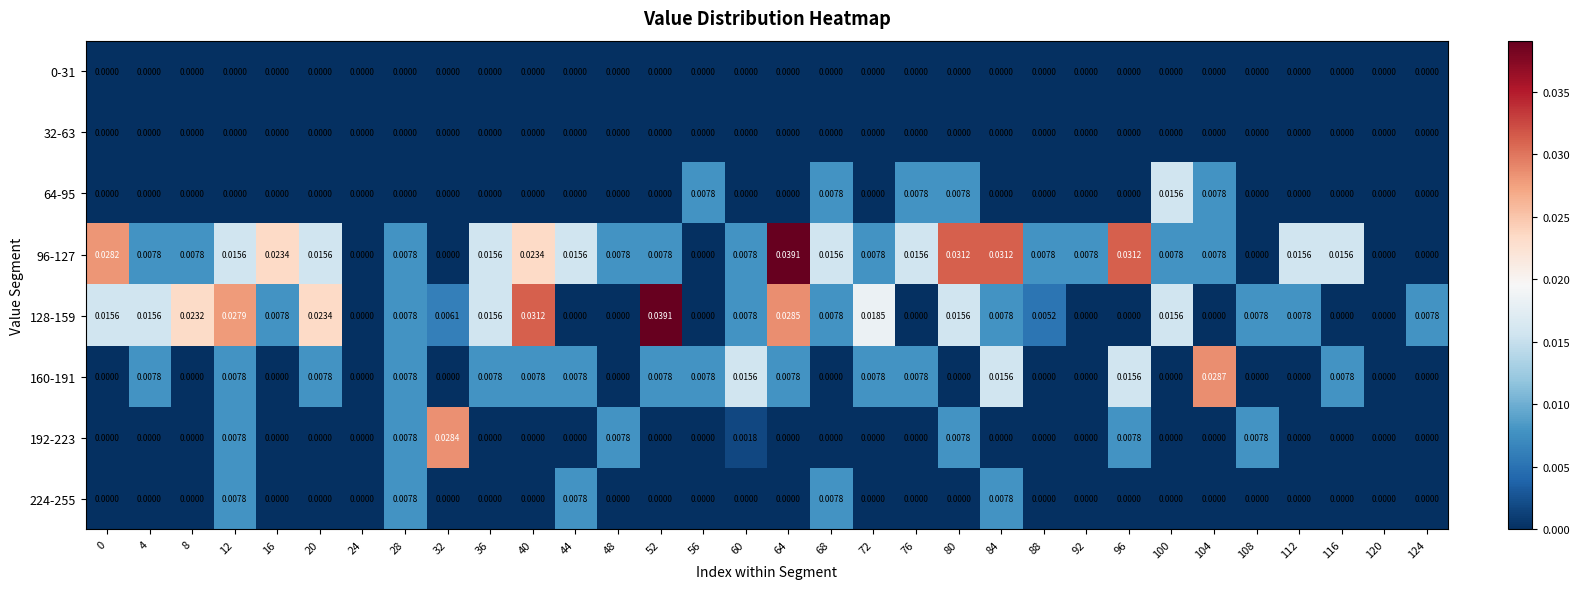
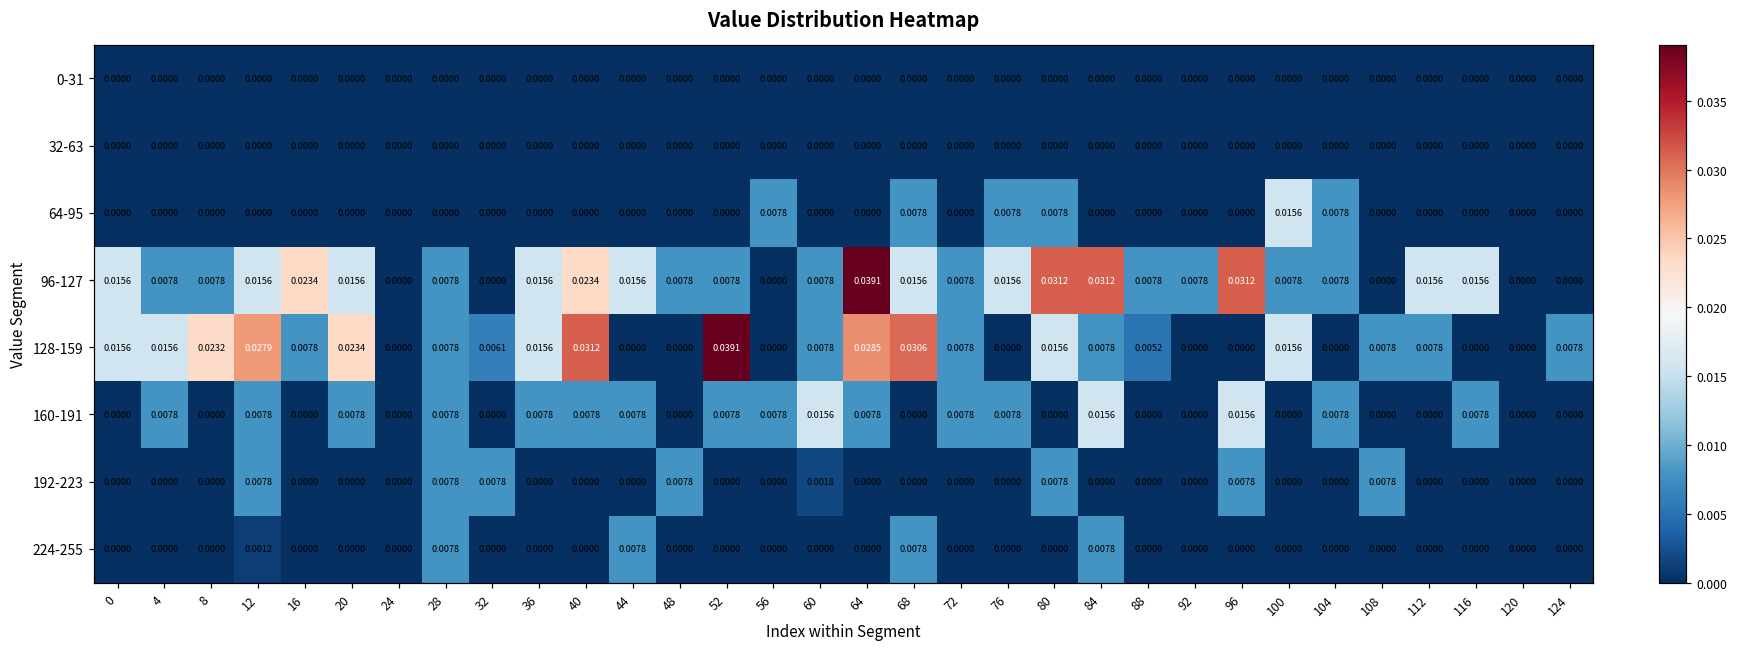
  {
    "96-127": {
-     "0": 0.0282,
+     "0": 0.0156,
      "4": 0.0078,
      "8": 0.0078,
      "12": 0.0156,
      "16": 0.0234,
      "20": 0.0156,
      "24": 0.0000,
      "28": 0.0078,
      "32": 0.0000,
      "36": 0.0156,
      "40": 0.0234,
      "44": 0.0156,
      "48": 0.0078,
      "52": 0.0078,
      "56": 0.0000,
      "60": 0.0078,
      "64": 0.0391,
      "68": 0.0156,
      "72": 0.0078,
      "76": 0.0156,
      "80": 0.0312,
      "84": 0.0312,
      "88": 0.0078,
      "92": 0.0078,
      "96": 0.0312,
      "100": 0.0078,
      "104": 0.0078,
      "108": 0.0000,
      "112": 0.0156,
      "116": 0.0156,
      "120": 0.0000,
      "124": 0.0000
    },
    "128-159": {
      "0": 0.0156,
      "4": 0.0156,
      "8": 0.0232,
      "12": 0.0279,
      "16": 0.0078,
      "20": 0.0234,
      "24": 0.0000,
      "28": 0.0078,
      "32": 0.0061,
      "36": 0.0156,
      "40": 0.0312,
      "44": 0.0000,
      "48": 0.0000,
      "52": 0.0391,
      "56": 0.0000,
      "60": 0.0078,
      "64": 0.0285,
-     "68": 0.0078,
-     "72": 0.0185,
+     "68": 0.0306,
+     "72": 0.0078,
      "76": 0.0000,
      "80": 0.0156,
      "84": 0.0078,
      "88": 0.0052,
      "92": 0.0000,
      "96": 0.0000,
      "100": 0.0156,
      "104": 0.0000,
      "108": 0.0078,
      "112": 0.0078,
      "116": 0.0000,
      "120": 0.0000,
      "124": 0.0078
    },
    "160-191": {
      "0": 0.0000,
      "4": 0.0078,
      "8": 0.0000,
      "12": 0.0078,
      "16": 0.0000,
      "20": 0.0078,
      "24": 0.0000,
      "28": 0.0078,
      "32": 0.0000,
      "36": 0.0078,
      "40": 0.0078,
      "44": 0.0078,
      "48": 0.0000,
      "52": 0.0078,
      "56": 0.0078,
      "60": 0.0156,
      "64": 0.0078,
      "68": 0.0000,
      "72": 0.0078,
      "76": 0.0078,
      "80": 0.0000,
      "84": 0.0156,
      "88": 0.0000,
      "92": 0.0000,
      "96": 0.0156,
      "100": 0.0000,
-     "104": 0.0287,
+     "104": 0.0078,
      "108": 0.0000,
      "112": 0.0000,
      "116": 0.0078,
      "120": 0.0000,
      "124": 0.0000
    },
    "192-223": {
      "0": 0.0000,
      "4": 0.0000,
      "8": 0.0000,
      "12": 0.0078,
      "16": 0.0000,
      "20": 0.0000,
      "24": 0.0000,
      "28": 0.0078,
-     "32": 0.0284,
+     "32": 0.0078,
      "36": 0.0000,
      "40": 0.0000,
      "44": 0.0000,
      "48": 0.0078,
      "52": 0.0000,
      "56": 0.0000,
      "60": 0.0018,
      "64": 0.0000,
      "68": 0.0000,
      "72": 0.0000,
      "76": 0.0000,
      "80": 0.0078,
      "84": 0.0000,
      "88": 0.0000,
      "92": 0.0000,
      "96": 0.0078,
      "100": 0.0000,
      "104": 0.0000,
      "108": 0.0078,
      "112": 0.0000,
      "116": 0.0000,
      "120": 0.0000,
      "124": 0.0000
    },
    "224-255": {
      "0": 0.0000,
      "4": 0.0000,
      "8": 0.0000,
-     "12": 0.0078,
+     "12": 0.0012,
      "16": 0.0000,
      "20": 0.0000,
      "24": 0.0000,
      "28": 0.0078,
      "32": 0.0000,
      "36": 0.0000,
      "40": 0.0000,
      "44": 0.0078,
      "48": 0.0000,
      "52": 0.0000,
      "56": 0.0000,
      "60": 0.0000,
      "64": 0.0000,
      "68": 0.0078,
      "72": 0.0000,
      "76": 0.0000,
      "80": 0.0000,
      "84": 0.0078,
      "88": 0.0000,
      "92": 0.0000,
      "96": 0.0000,
      "100": 0.0000,
      "104": 0.0000,
      "108": 0.0000,
      "112": 0.0000,
      "116": 0.0000,
      "120": 0.0000,
      "124": 0.0000
    }
  }
